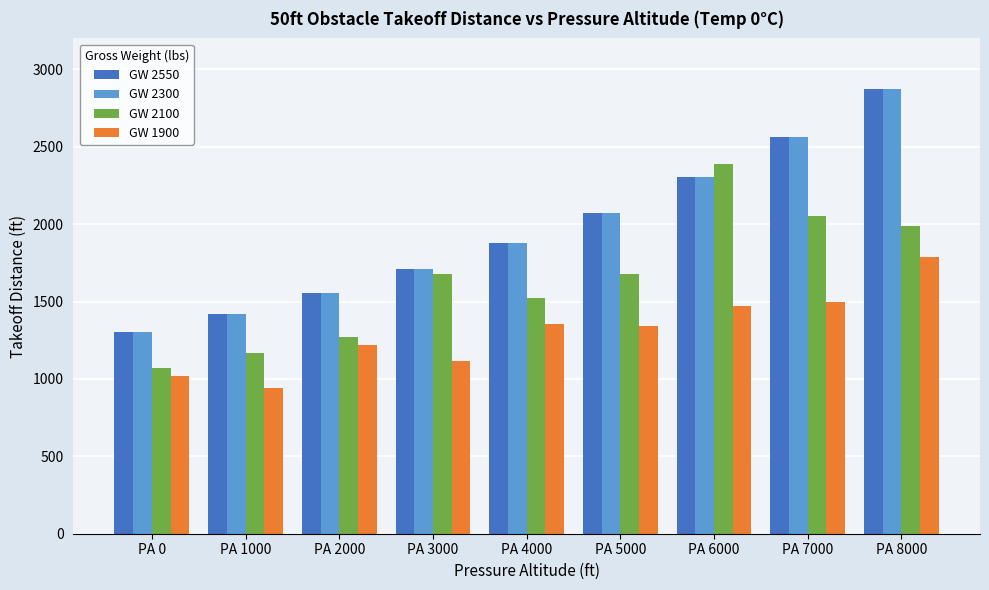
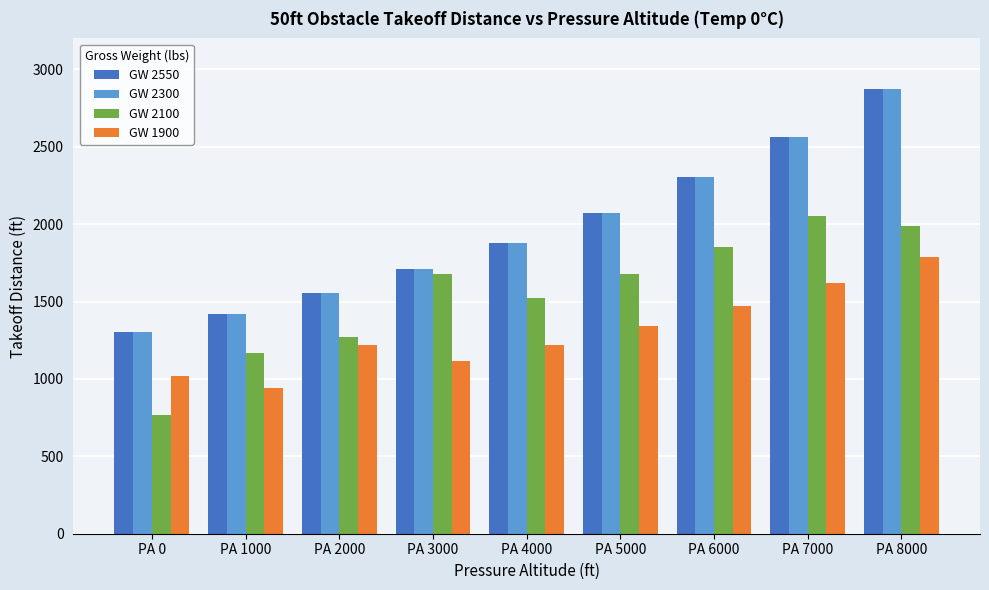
  {
    "GW 2100": {
-     "PA 0": 1070,
+     "PA 0": 770,
      "PA 1000": 1170,
      "PA 2000": 1270,
      "PA 3000": 1680,
      "PA 4000": 1530,
      "PA 5000": 1680,
-     "PA 6000": 2390,
+     "PA 6000": 1850,
      "PA 7000": 2050,
      "PA 8000": 1990
    },
    "GW 1900": {
      "PA 0": 1020,
      "PA 1000": 940,
      "PA 2000": 1220,
      "PA 3000": 1120,
-     "PA 4000": 1360,
+     "PA 4000": 1220,
      "PA 5000": 1340,
      "PA 6000": 1470,
-     "PA 7000": 1500,
+     "PA 7000": 1620,
      "PA 8000": 1790
    }
  }
